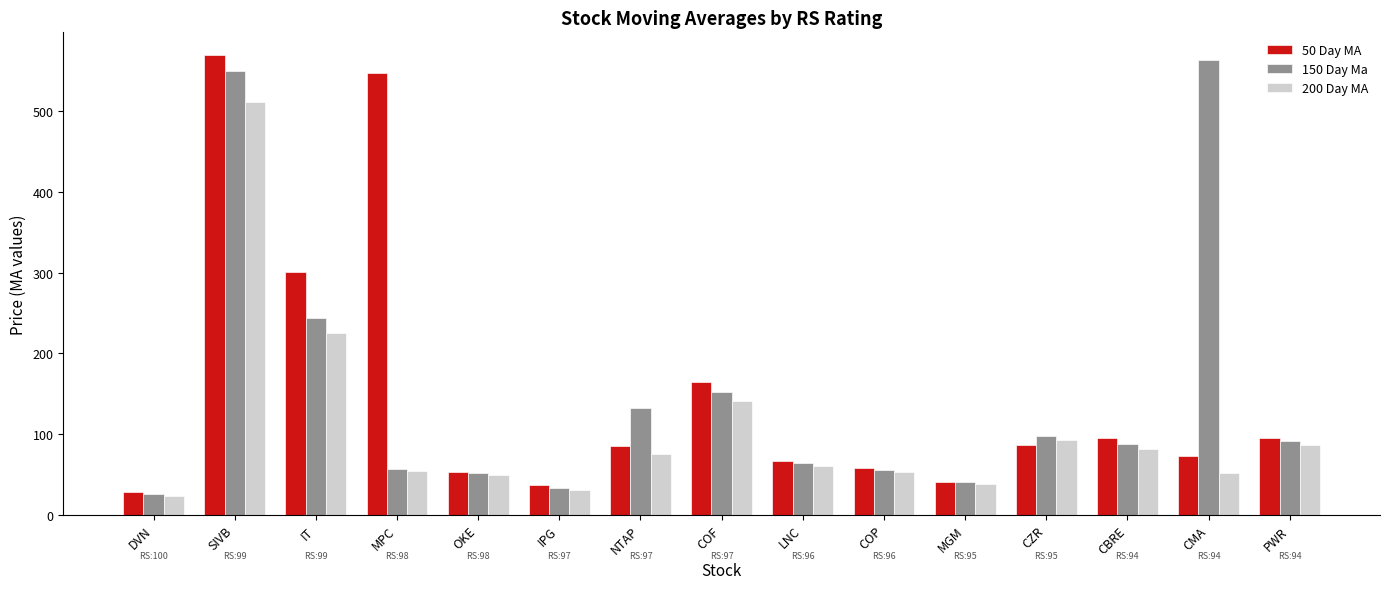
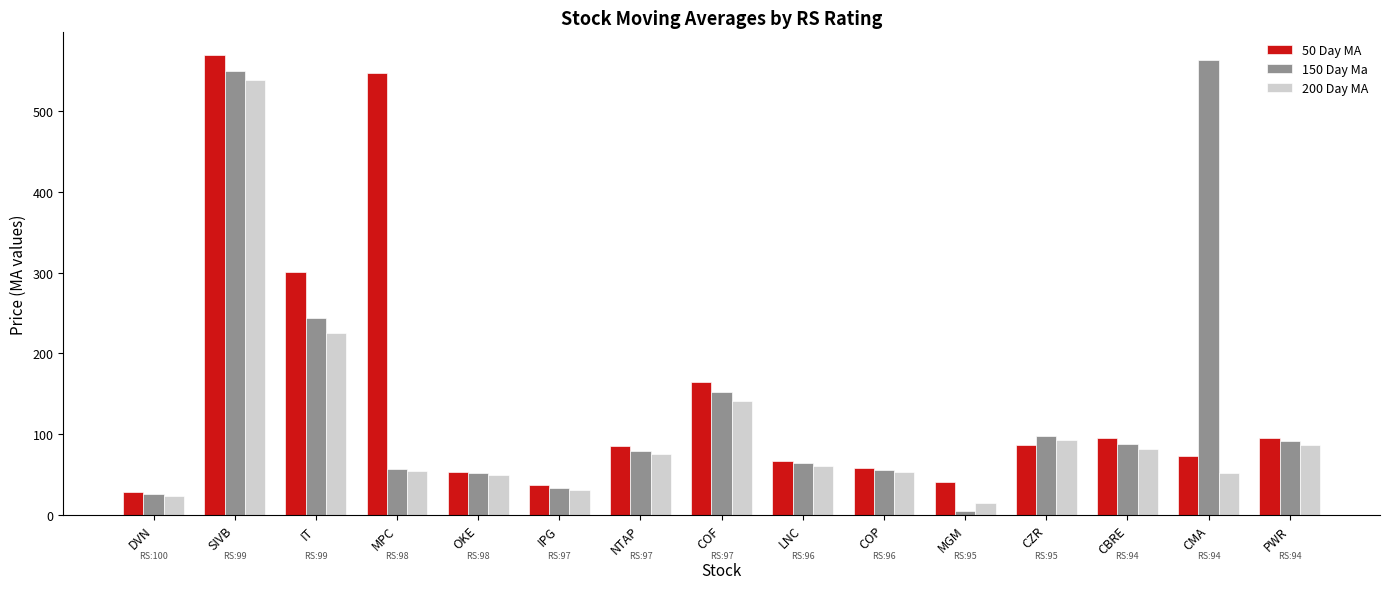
  {
    "50 Day MA": {
      "DVN": 30,
      "SIVB": 570,
      "IT": 300,
      "MPC": 550,
      "OKE": 50,
      "IPG": 40,
      "NTAP": 90,
      "COF": 160,
      "LNC": 70,
      "COP": 60,
      "MGM": 40,
      "CZR": 90,
      "CBRE": 100,
      "CMA": 70,
      "PWR": 90
    },
    "150 Day Ma": {
      "DVN": 30,
      "SIVB": 550,
      "IT": 240,
      "MPC": 60,
      "OKE": 50,
      "IPG": 30,
-     "NTAP": 130,
+     "NTAP": 80,
      "COF": 150,
      "LNC": 60,
      "COP": 60,
-     "MGM": 40,
+     "MGM": 10,
      "CZR": 100,
      "CBRE": 90,
      "CMA": 560,
      "PWR": 90
    },
    "200 Day MA": {
      "DVN": 20,
-     "SIVB": 510,
+     "SIVB": 540,
      "IT": 220,
      "MPC": 50,
      "OKE": 50,
      "IPG": 30,
      "NTAP": 80,
      "COF": 140,
      "LNC": 60,
      "COP": 50,
-     "MGM": 40,
+     "MGM": 10,
      "CZR": 90,
      "CBRE": 80,
      "CMA": 50,
      "PWR": 90
    }
  }
